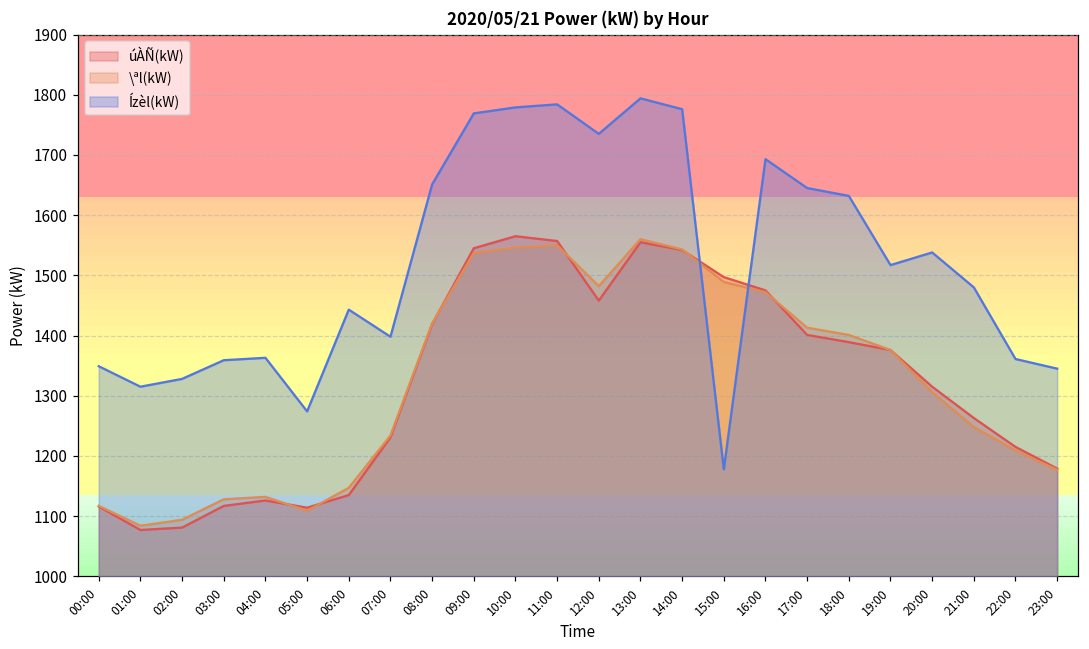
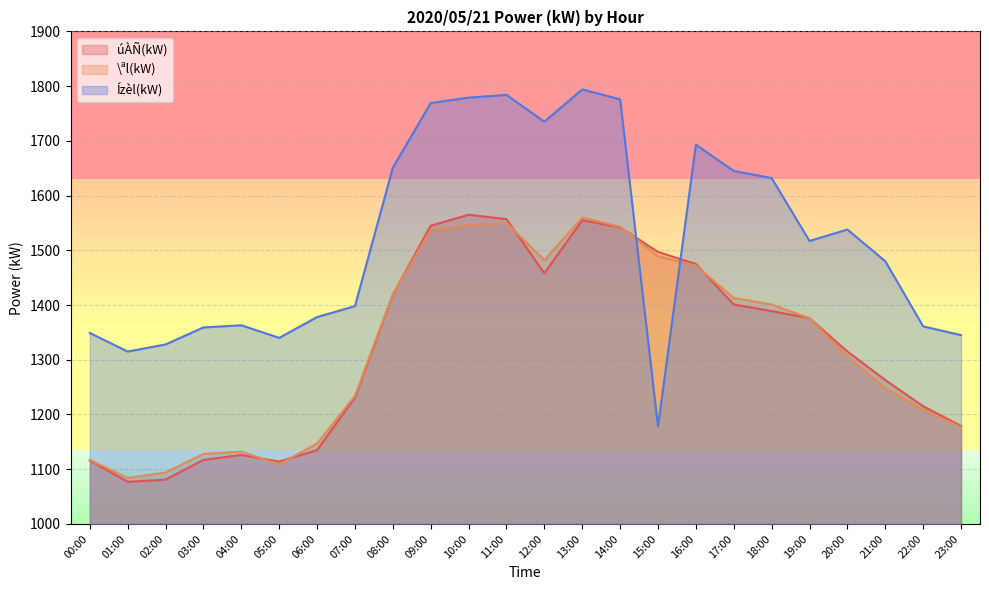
  {
    "Ízèl(kW)": {
      "00:00": 1350,
      "01:00": 1320,
      "02:00": 1330,
      "03:00": 1360,
      "04:00": 1360,
-     "05:00": 1270,
-     "06:00": 1440,
+     "05:00": 1340,
+     "06:00": 1380,
      "07:00": 1400,
      "08:00": 1650,
      "09:00": 1770,
      "10:00": 1780,
      "11:00": 1780,
      "12:00": 1740,
      "13:00": 1790,
      "14:00": 1780,
      "15:00": 1180,
      "16:00": 1690,
      "17:00": 1650,
      "18:00": 1630,
      "19:00": 1520,
      "20:00": 1540,
      "21:00": 1480,
      "22:00": 1360,
      "23:00": 1350
    }
  }
